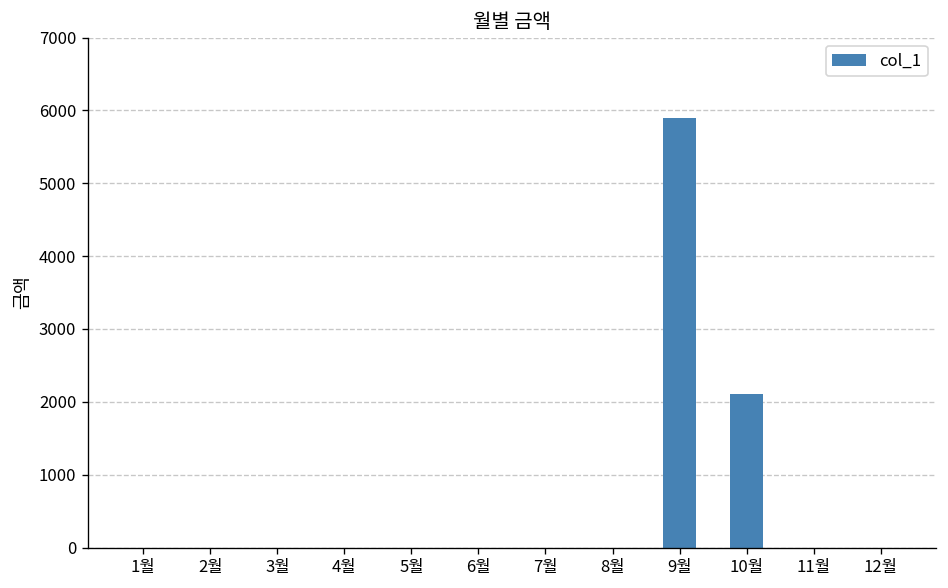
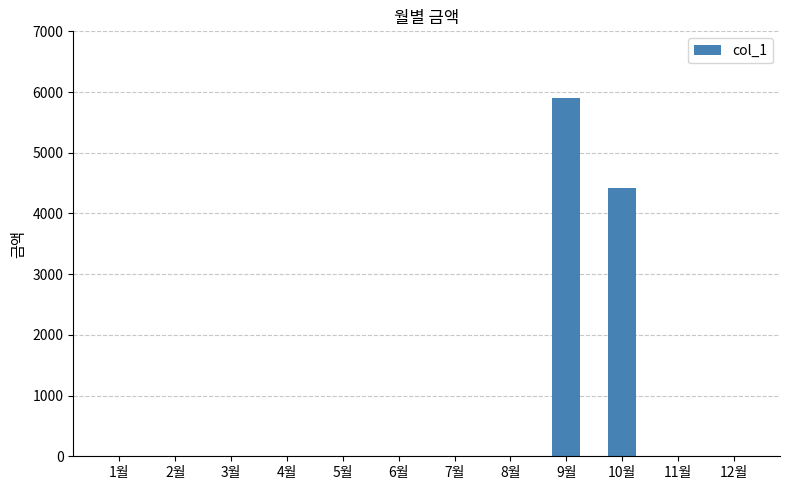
  {
    "1월": 0,
    "2월": 0,
    "3월": 0,
    "4월": 0,
    "5월": 0,
    "6월": 0,
    "7월": 0,
    "8월": 0,
    "9월": 5900,
-   "10월": 2100,
+   "10월": 4400,
    "11월": 0,
    "12월": 0
  }
